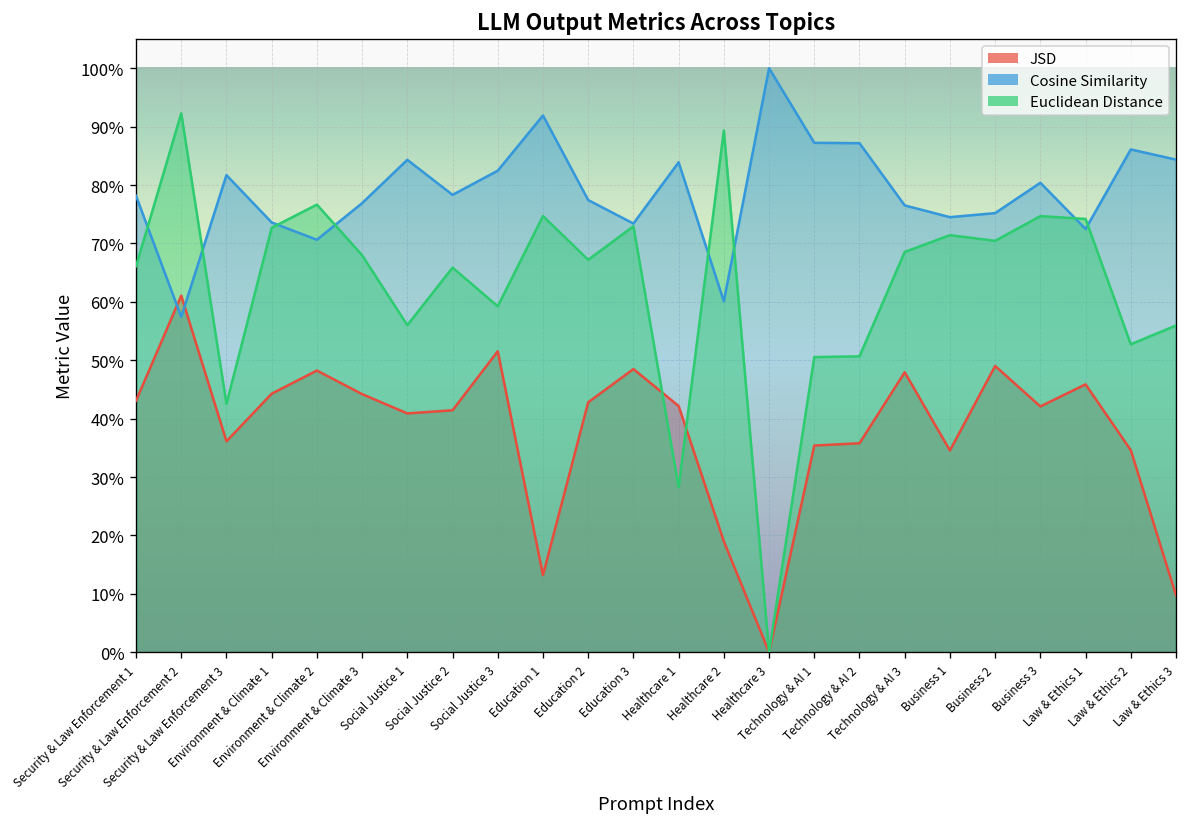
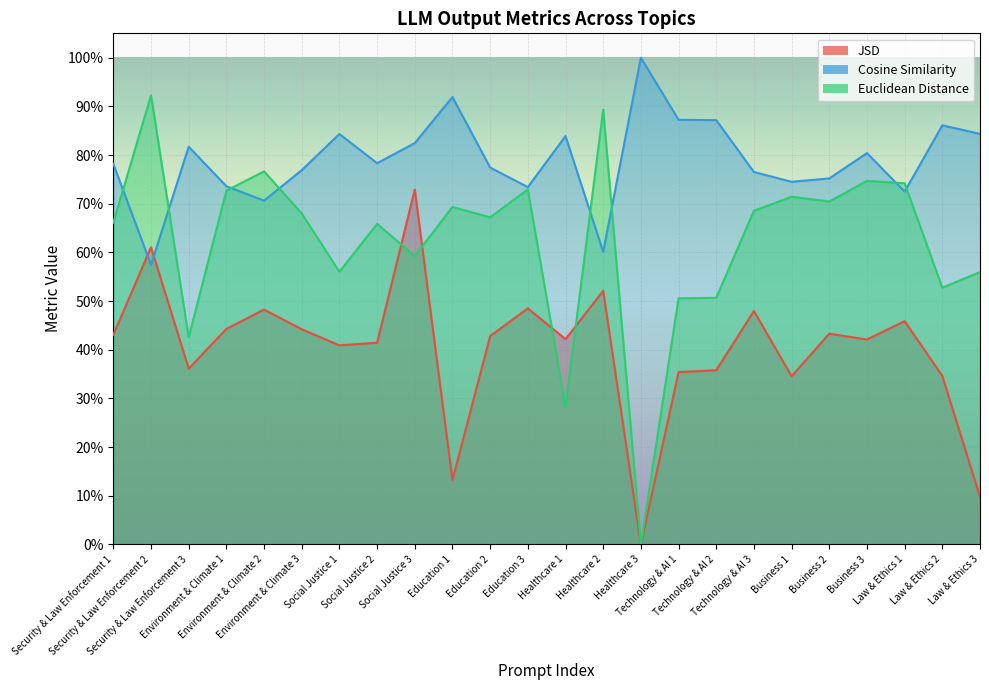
  {
    "JSD": {
      "Security & Law Enforcement 1": "43%",
      "Security & Law Enforcement 2": "61%",
      "Security & Law Enforcement 3": "36%",
      "Environment & Climate 1": "44%",
      "Environment & Climate 2": "48%",
      "Environment & Climate 3": "44%",
      "Social Justice 1": "41%",
      "Social Justice 2": "41%",
-     "Social Justice 3": "52%",
+     "Social Justice 3": "73%",
      "Education 1": "13%",
      "Education 2": "43%",
      "Education 3": "48%",
      "Healthcare 1": "42%",
-     "Healthcare 2": "19%",
+     "Healthcare 2": "52%",
      "Technology & AI 1": "35%",
      "Technology & AI 2": "36%",
      "Technology & AI 3": "48%",
      "Business 1": "35%",
-     "Business 2": "49%",
+     "Business 2": "43%",
      "Business 3": "42%",
      "Law & Ethics 1": "46%",
      "Law & Ethics 2": "35%",
      "Law & Ethics 3": "10%"
    },
    "Cosine Similarity": {
      "Security & Law Enforcement 1": "78%",
      "Security & Law Enforcement 2": "57%",
      "Security & Law Enforcement 3": "82%",
      "Environment & Climate 1": "74%",
      "Environment & Climate 2": "71%",
      "Environment & Climate 3": "77%",
      "Social Justice 1": "84%",
      "Social Justice 2": "78%",
      "Social Justice 3": "82%",
      "Education 1": "92%",
      "Education 2": "77%",
      "Healthcare 1": "84%",
      "Healthcare 2": "60%",
      "Healthcare 3": "100%",
      "Technology & AI 1": "87%",
      "Technology & AI 2": "87%",
      "Technology & AI 3": "77%",
      "Business 1": "74%",
      "Business 2": "75%",
      "Business 3": "80%",
      "Law & Ethics 1": "72%",
      "Law & Ethics 2": "86%",
      "Law & Ethics 3": "84%"
    },
    "Euclidean Distance": {
      "Security & Law Enforcement 1": "66%",
      "Security & Law Enforcement 2": "92%",
      "Security & Law Enforcement 3": "43%",
      "Environment & Climate 1": "73%",
      "Environment & Climate 2": "77%",
      "Environment & Climate 3": "68%",
      "Social Justice 1": "56%",
      "Social Justice 2": "66%",
      "Social Justice 3": "59%",
-     "Education 1": "75%",
+     "Education 1": "69%",
      "Education 2": "67%",
      "Healthcare 1": "28%",
      "Healthcare 2": "89%",
      "Technology & AI 1": "51%",
      "Technology & AI 2": "51%",
      "Technology & AI 3": "69%",
      "Business 1": "71%",
      "Business 2": "70%",
      "Business 3": "75%",
      "Law & Ethics 1": "74%",
      "Law & Ethics 2": "53%",
      "Law & Ethics 3": "56%"
    }
  }
